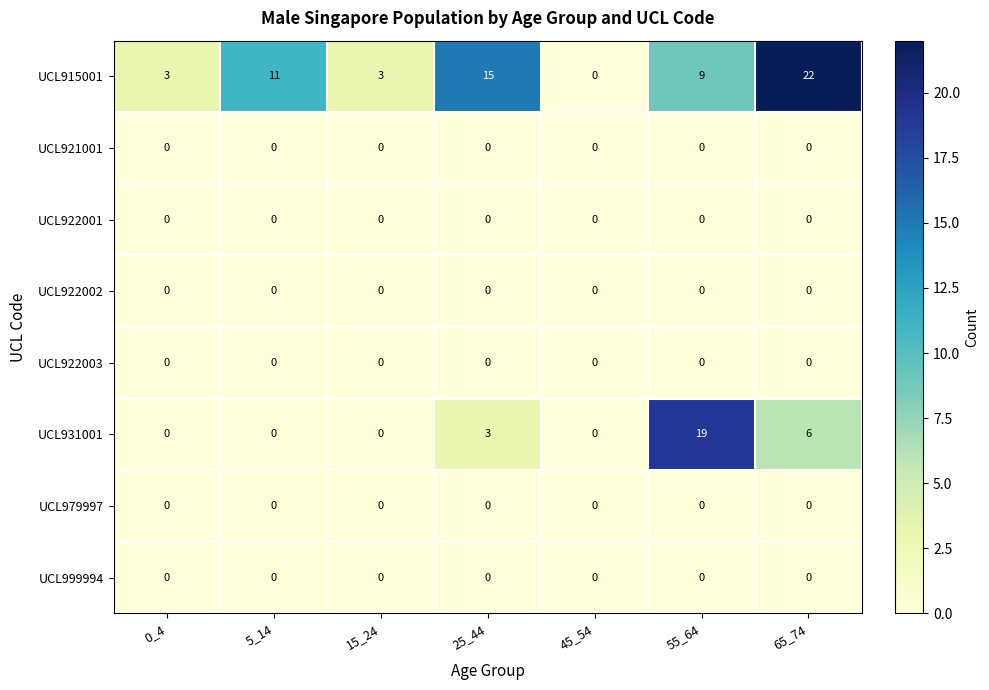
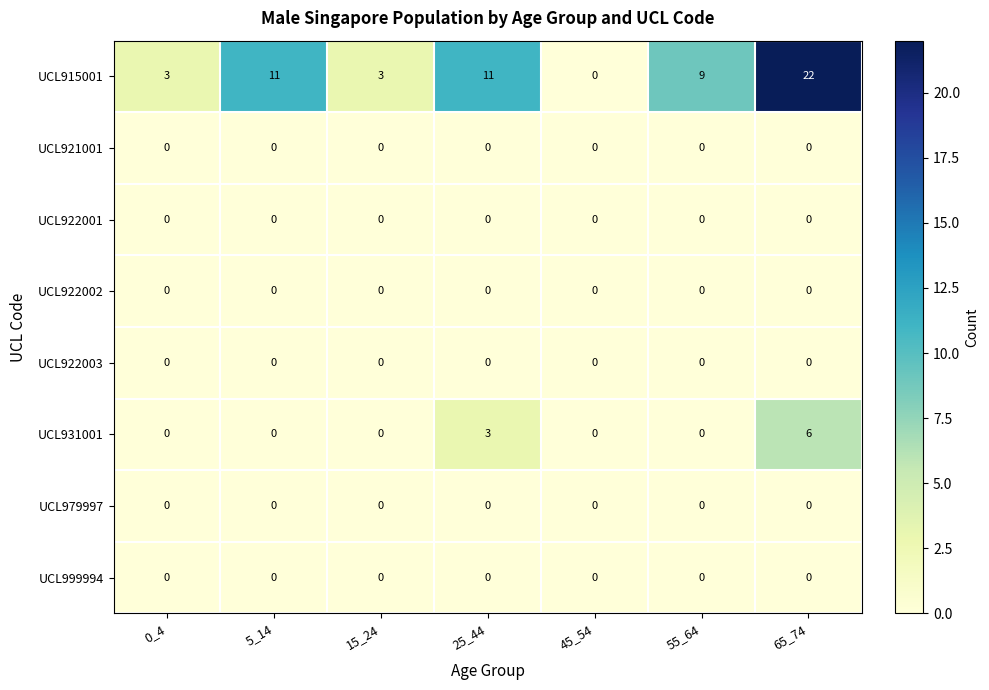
  {
    "UCL915001": {
      "0_4": 3,
      "5_14": 11,
      "15_24": 3,
-     "25_44": 15,
+     "25_44": 11,
      "45_54": 0,
      "55_64": 9,
      "65_74": 22
    },
    "UCL921001": {
      "0_4": 0,
      "5_14": 0,
      "15_24": 0,
      "25_44": 0,
      "45_54": 0,
      "55_64": 0,
      "65_74": 0
    },
    "UCL922001": {
      "0_4": 0,
      "5_14": 0,
      "15_24": 0,
      "25_44": 0,
      "45_54": 0,
      "55_64": 0,
      "65_74": 0
    },
    "UCL922002": {
      "0_4": 0,
      "5_14": 0,
      "15_24": 0,
      "25_44": 0,
      "45_54": 0,
      "55_64": 0,
      "65_74": 0
    },
    "UCL922003": {
      "0_4": 0,
      "5_14": 0,
      "15_24": 0,
      "25_44": 0,
      "45_54": 0,
      "55_64": 0,
      "65_74": 0
    },
    "UCL931001": {
      "0_4": 0,
      "5_14": 0,
      "15_24": 0,
      "25_44": 3,
      "45_54": 0,
-     "55_64": 19,
+     "55_64": 0,
      "65_74": 6
    },
    "UCL979997": {
      "0_4": 0,
      "5_14": 0,
      "15_24": 0,
      "25_44": 0,
      "45_54": 0,
      "55_64": 0,
      "65_74": 0
    },
    "UCL999994": {
      "0_4": 0,
      "5_14": 0,
      "15_24": 0,
      "25_44": 0,
      "45_54": 0,
      "55_64": 0,
      "65_74": 0
    }
  }
